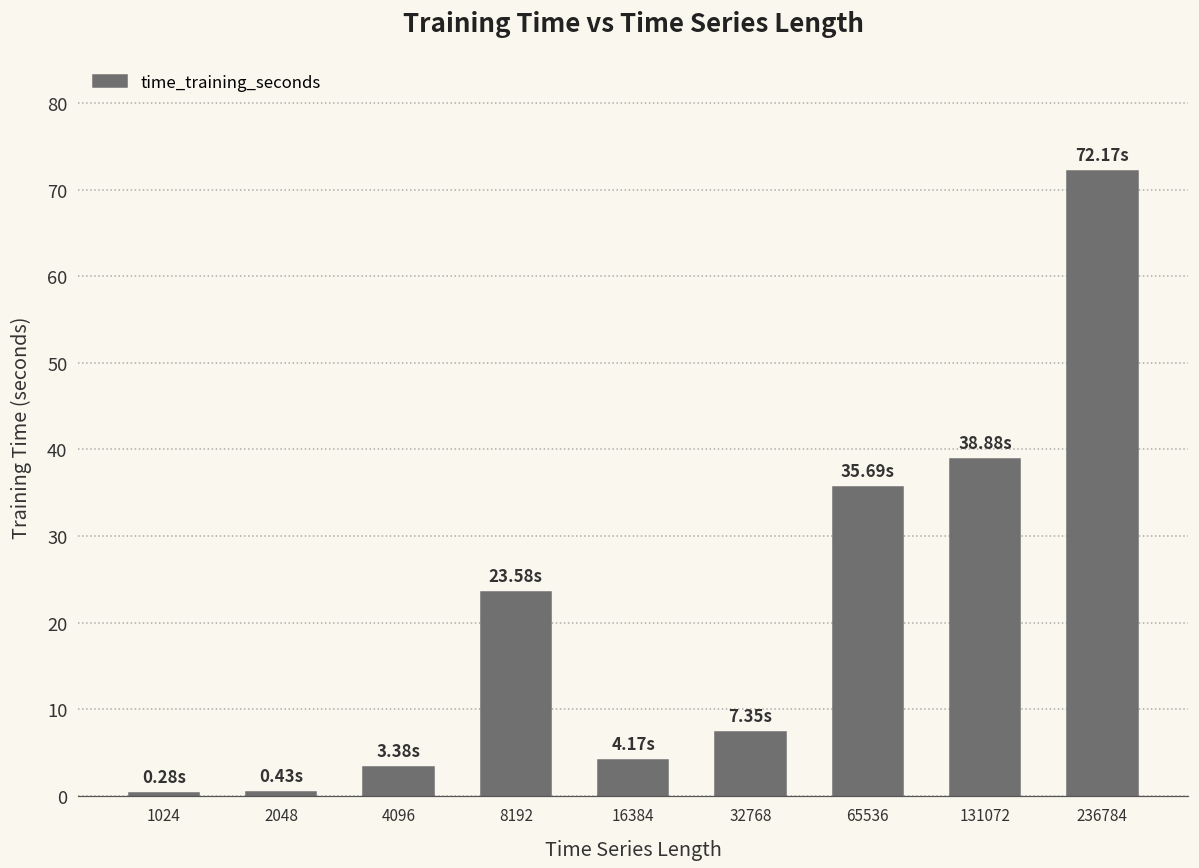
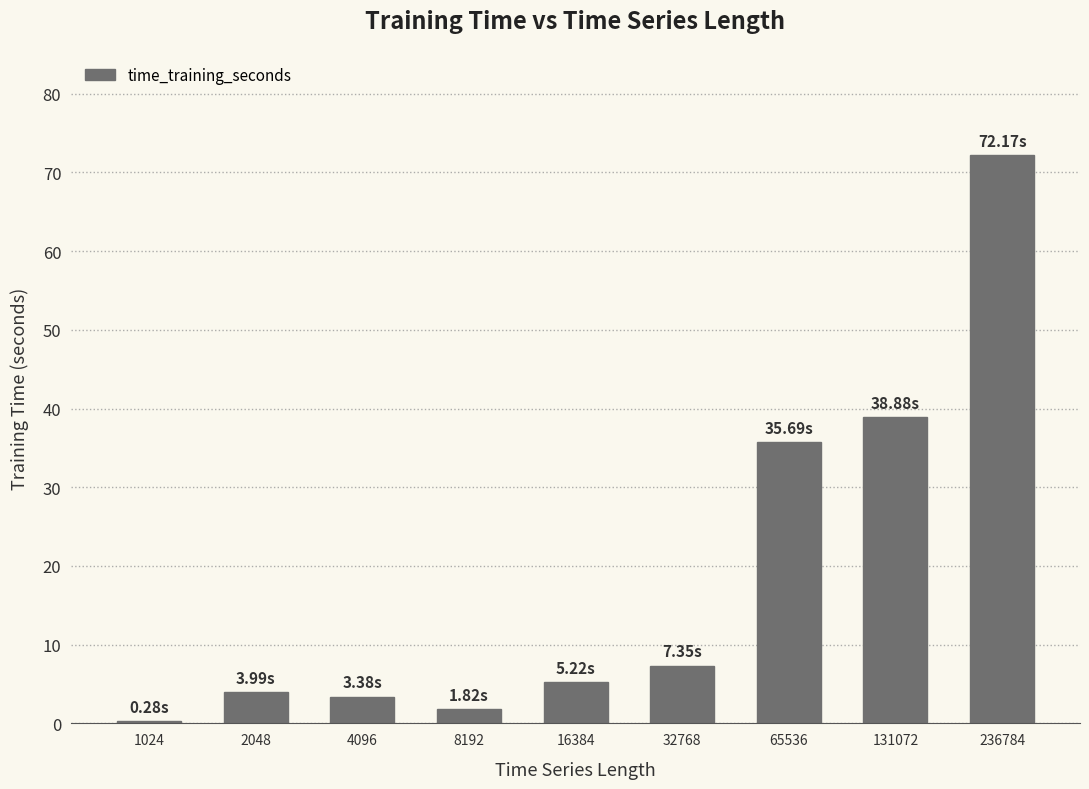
  {
    "1024": "0.28s",
-   "2048": "0.43s",
+   "2048": "3.99s",
    "4096": "3.38s",
-   "8192": "23.58s",
-   "16384": "4.17s",
+   "8192": "1.82s",
+   "16384": "5.22s",
    "32768": "7.35s",
    "65536": "35.69s",
    "131072": "38.88s",
    "236784": "72.17s"
  }
